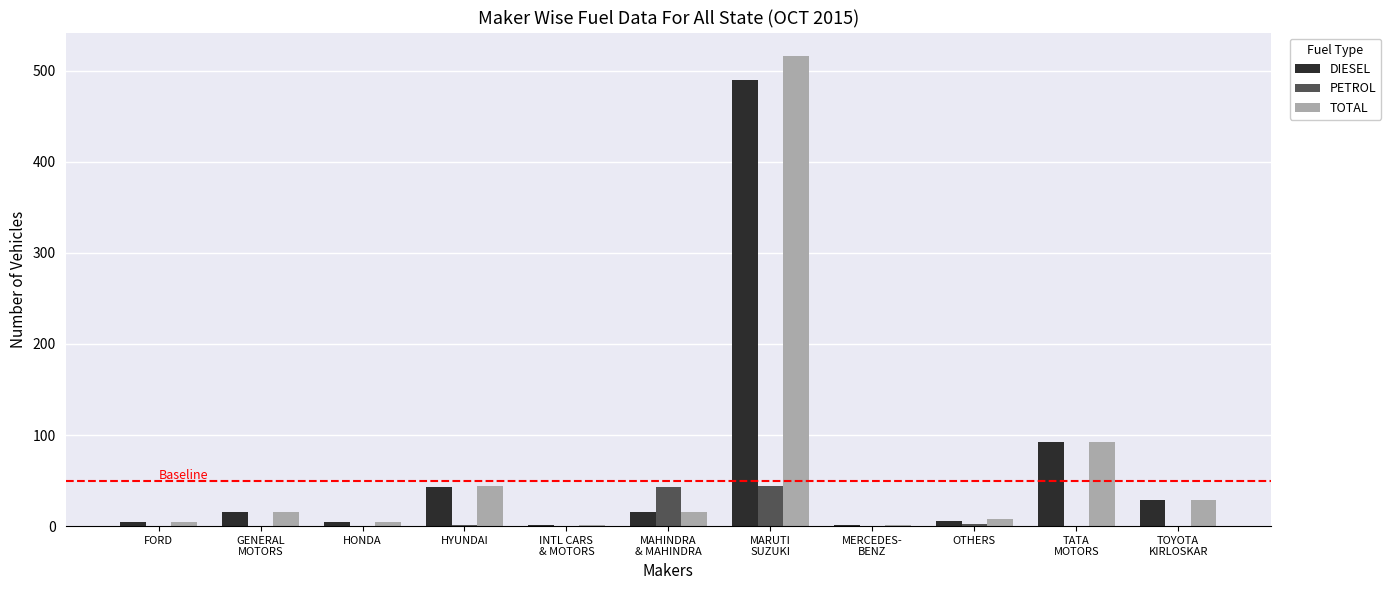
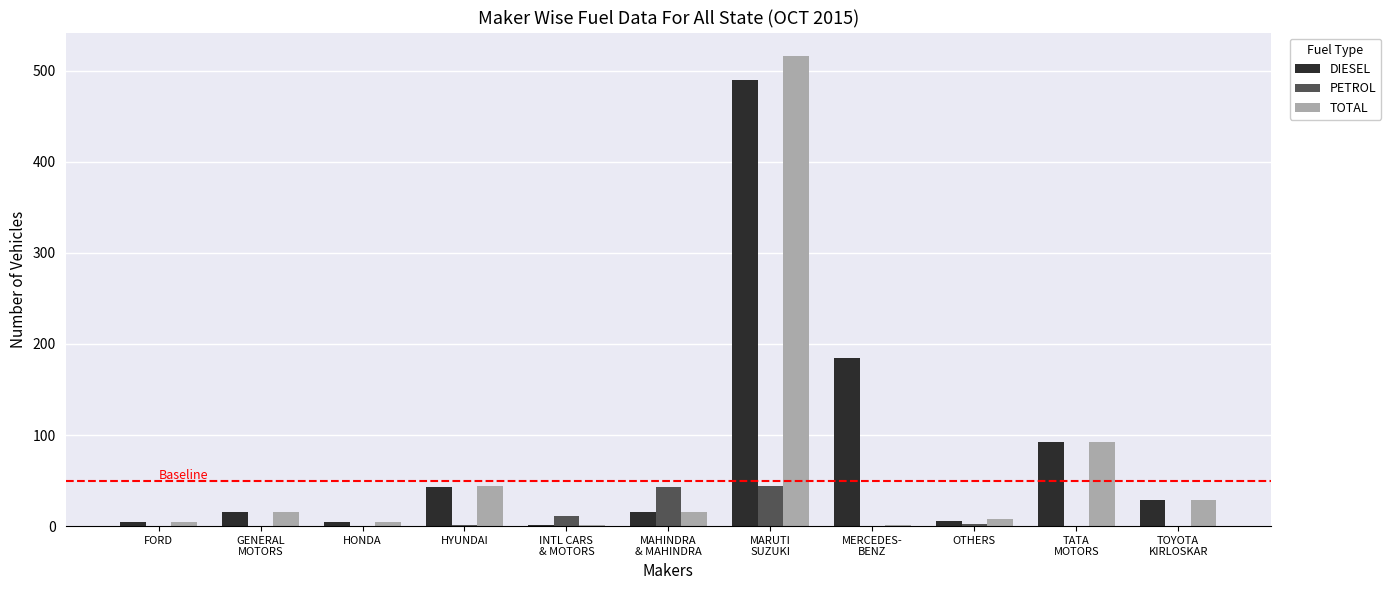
  {
    "DIESEL": {
      "FORD": 0,
      "GENERAL MOTORS": 20,
      "HONDA": 10,
      "HYUNDAI": 40,
      "MAHINDRA & MAHINDRA": 20,
      "MARUTI SUZUKI": 490,
-     "MERCEDES- BENZ": 0,
+     "MERCEDES- BENZ": 180,
      "OTHERS": 10,
      "TATA MOTORS": 90,
      "TOYOTA KIRLOSKAR": 30
    },
    "PETROL": {
      "FORD": 0,
      "GENERAL MOTORS": 0,
      "HONDA": 0,
-     "INTL CARS & MOTORS": 0,
+     "INTL CARS & MOTORS": 10,
      "MAHINDRA & MAHINDRA": 40,
      "MARUTI SUZUKI": 40,
      "MERCEDES- BENZ": 0,
      "TATA MOTORS": 0,
      "TOYOTA KIRLOSKAR": 0
    },
    "TOTAL": {
      "FORD": 0,
      "GENERAL MOTORS": 20,
      "HONDA": 10,
      "HYUNDAI": 40,
      "MAHINDRA & MAHINDRA": 20,
      "MARUTI SUZUKI": 520,
      "OTHERS": 10,
      "TATA MOTORS": 90,
      "TOYOTA KIRLOSKAR": 30
    }
  }
